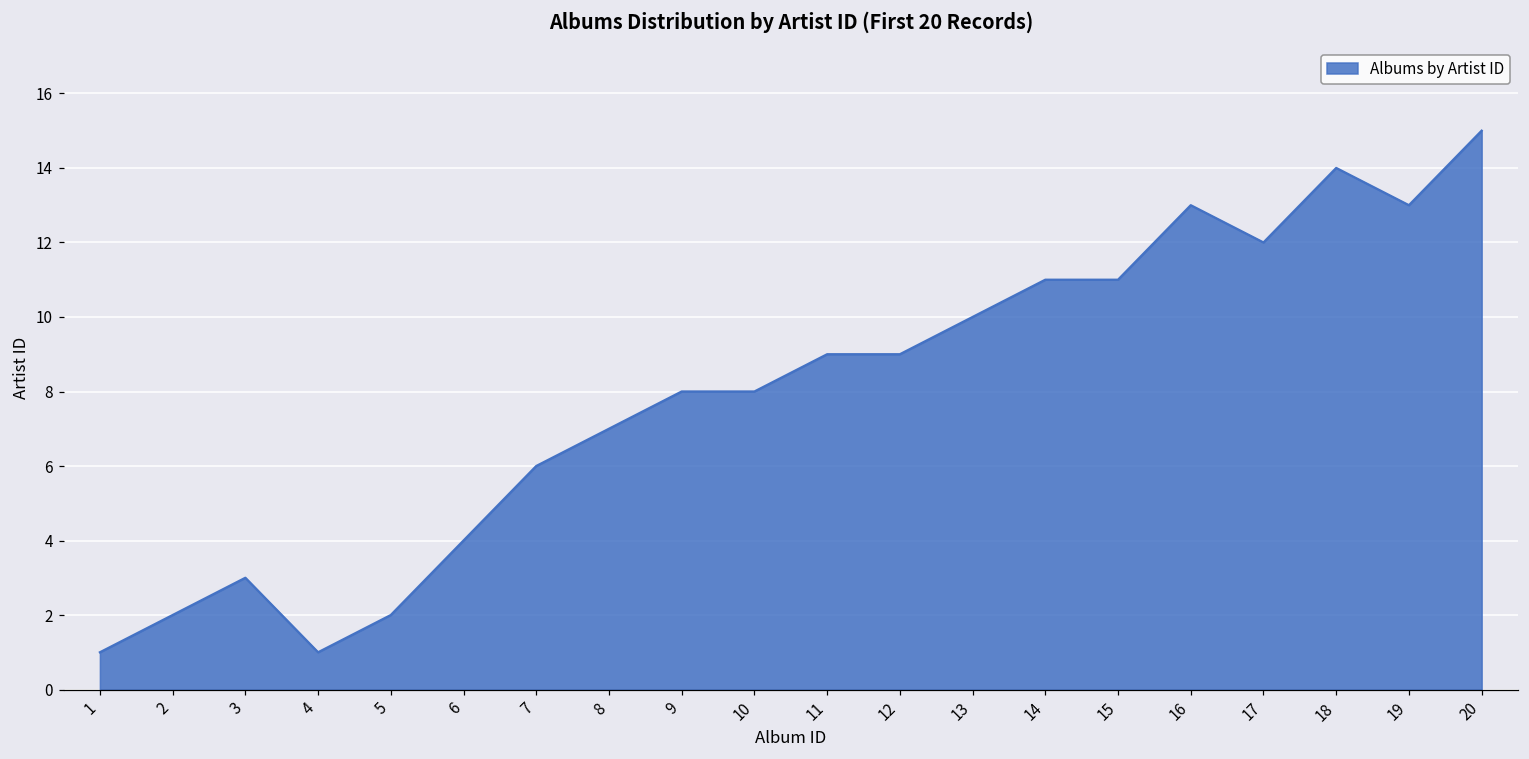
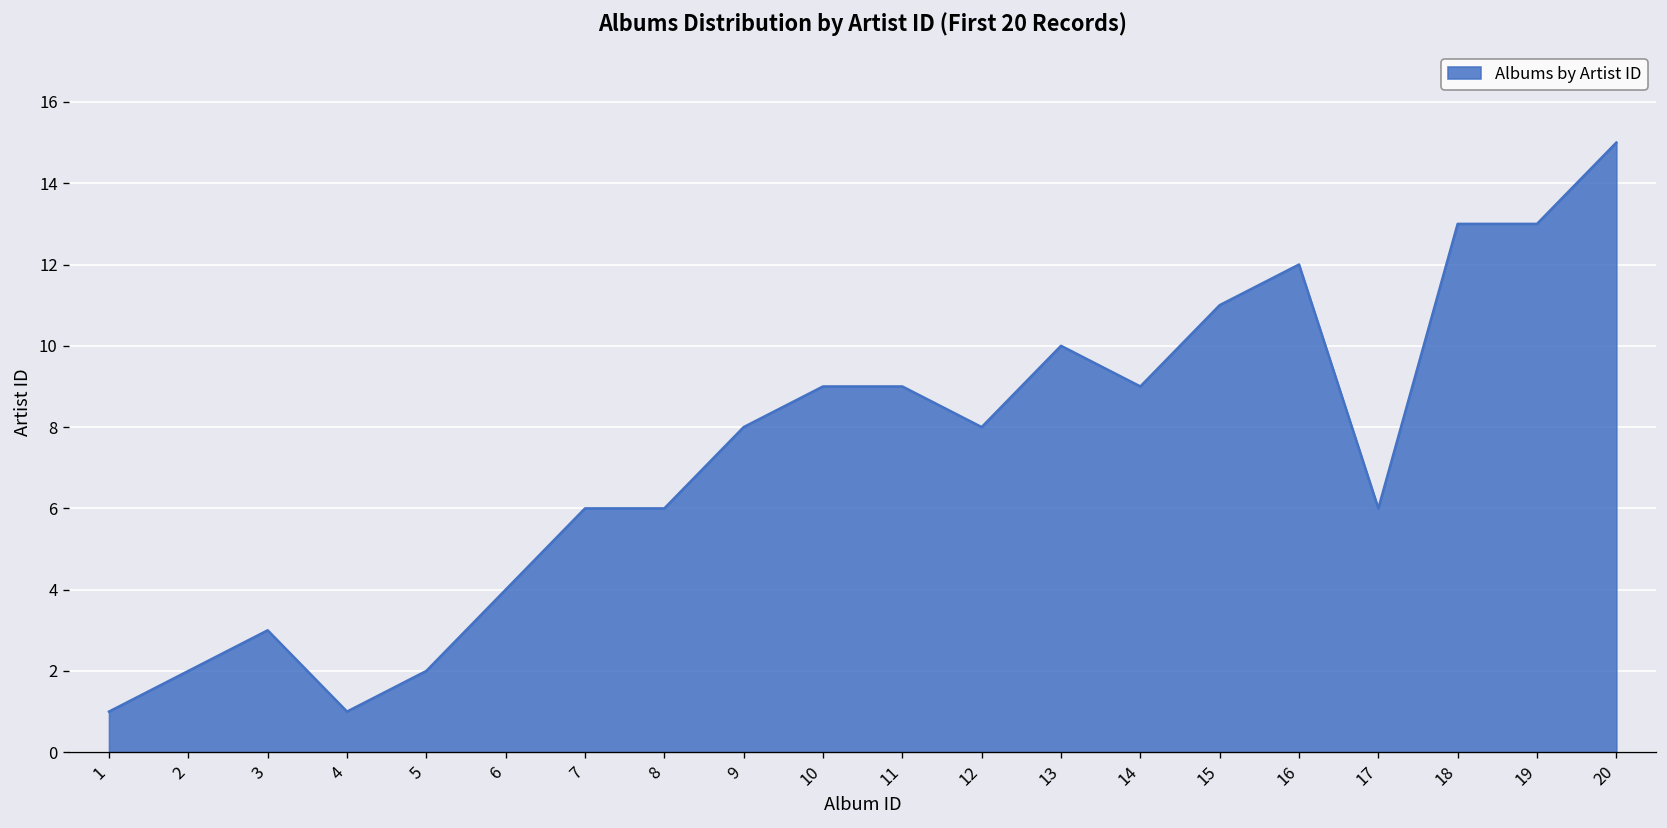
  {
    "1": 1,
    "2": 2,
    "3": 3,
    "4": 1,
    "5": 2,
    "6": 4,
    "7": 6,
-   "8": 7,
+   "8": 6,
    "9": 8,
-   "10": 8,
+   "10": 9,
    "11": 9,
-   "12": 9,
+   "12": 8,
    "13": 10,
-   "14": 11,
+   "14": 9,
    "15": 11,
-   "16": 13,
-   "17": 12,
-   "18": 14,
+   "16": 12,
+   "17": 6,
+   "18": 13,
    "19": 13,
    "20": 15
  }
